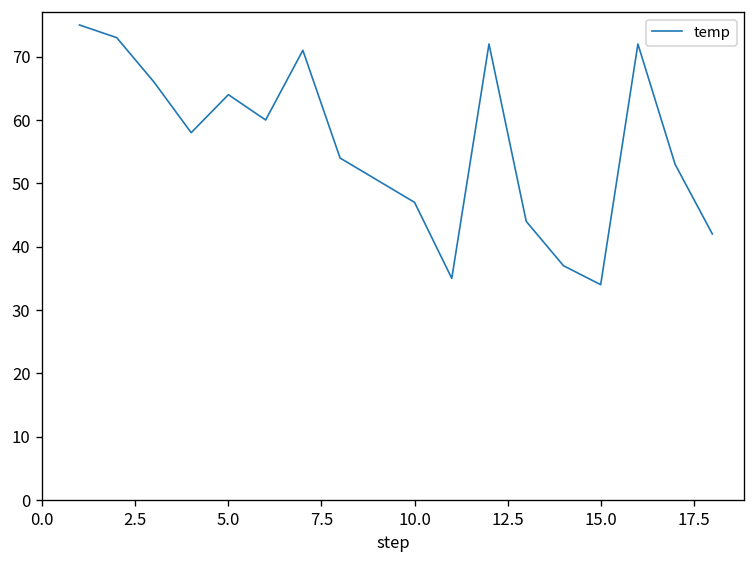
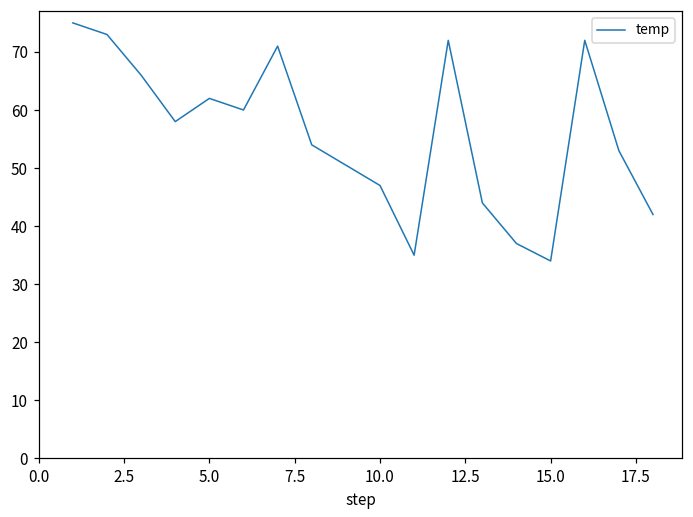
  {
-   "5.0": 64,
+   "5.0": 62,
    "10.0": 47,
    "15.0": 34
  }
